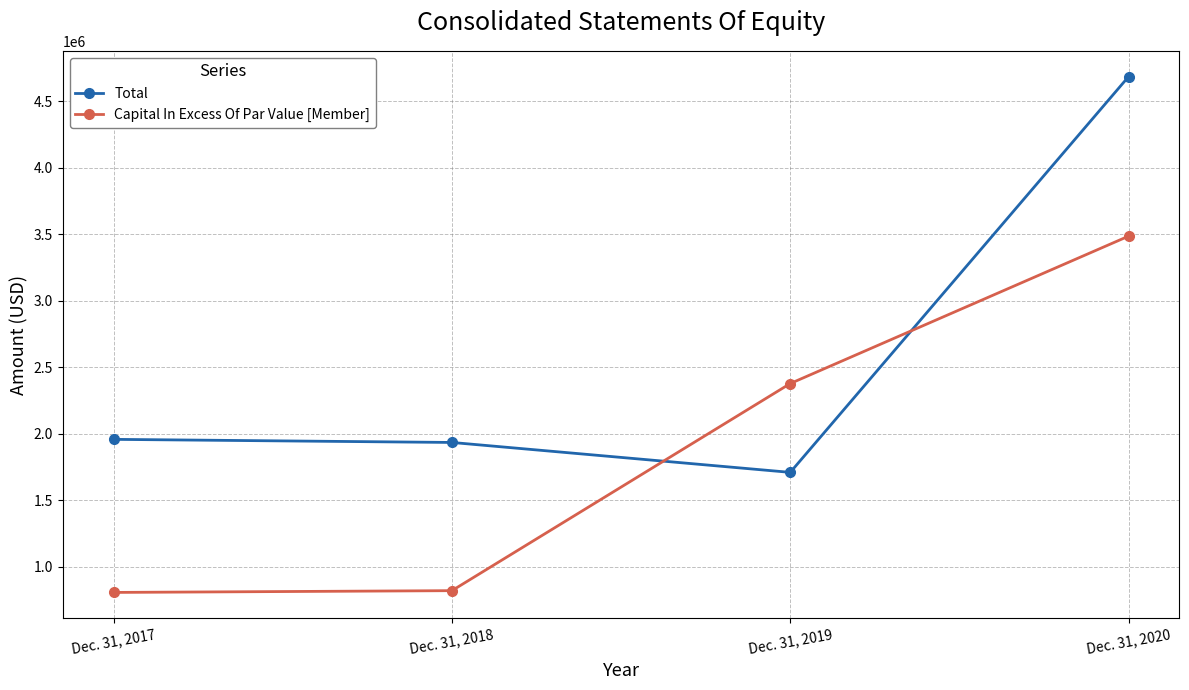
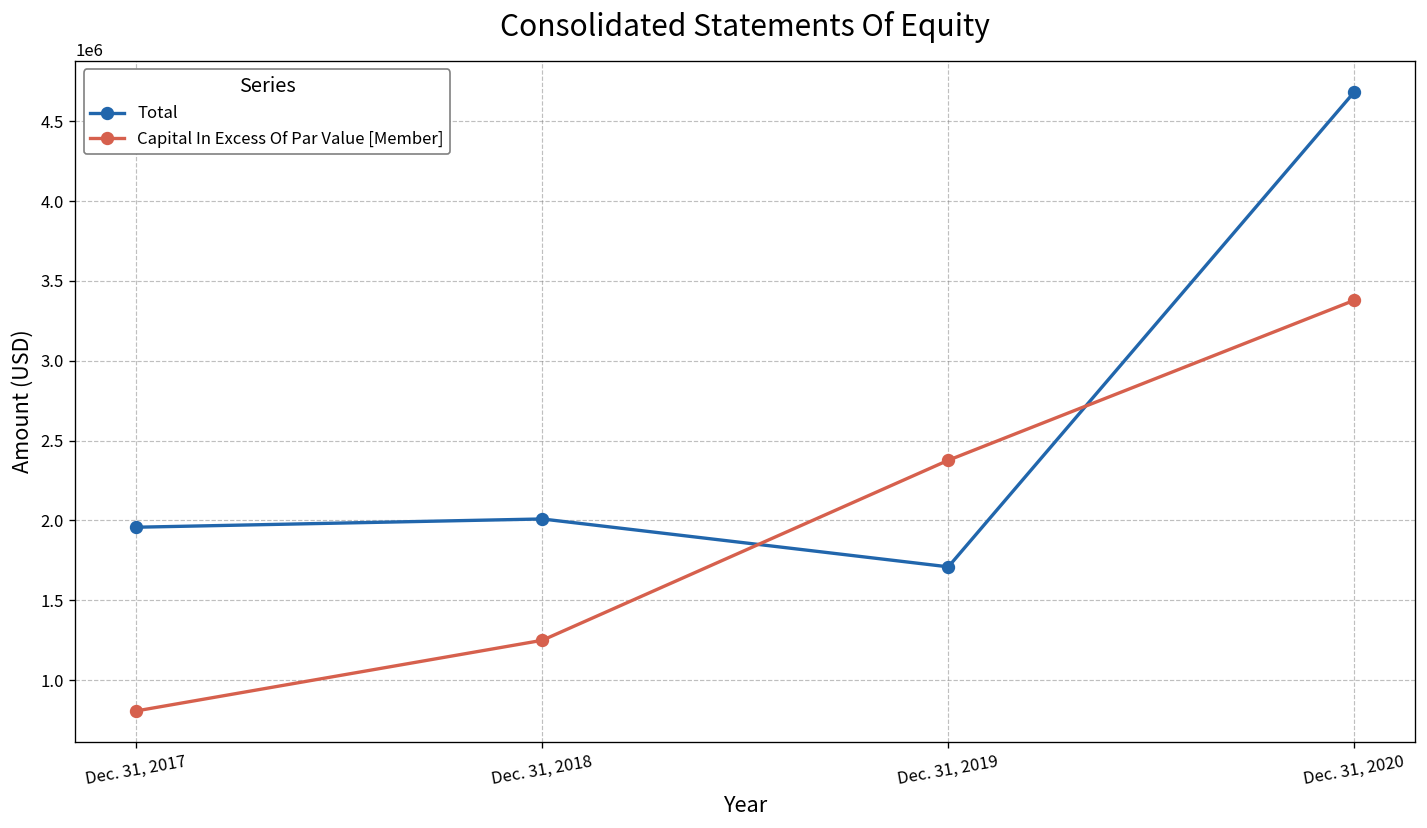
  {
    "Total": {
      "Dec. 31, 2017": 1960000,
-     "Dec. 31, 2018": 1930000,
+     "Dec. 31, 2018": 2010000,
      "Dec. 31, 2019": 1710000,
      "Dec. 31, 2020": 4680000
    },
    "Capital In Excess Of Par Value [Member]": {
      "Dec. 31, 2017": 810000,
-     "Dec. 31, 2018": 820000,
+     "Dec. 31, 2018": 1250000,
      "Dec. 31, 2019": 2380000,
-     "Dec. 31, 2020": 3480000
+     "Dec. 31, 2020": 3380000
    }
  }
